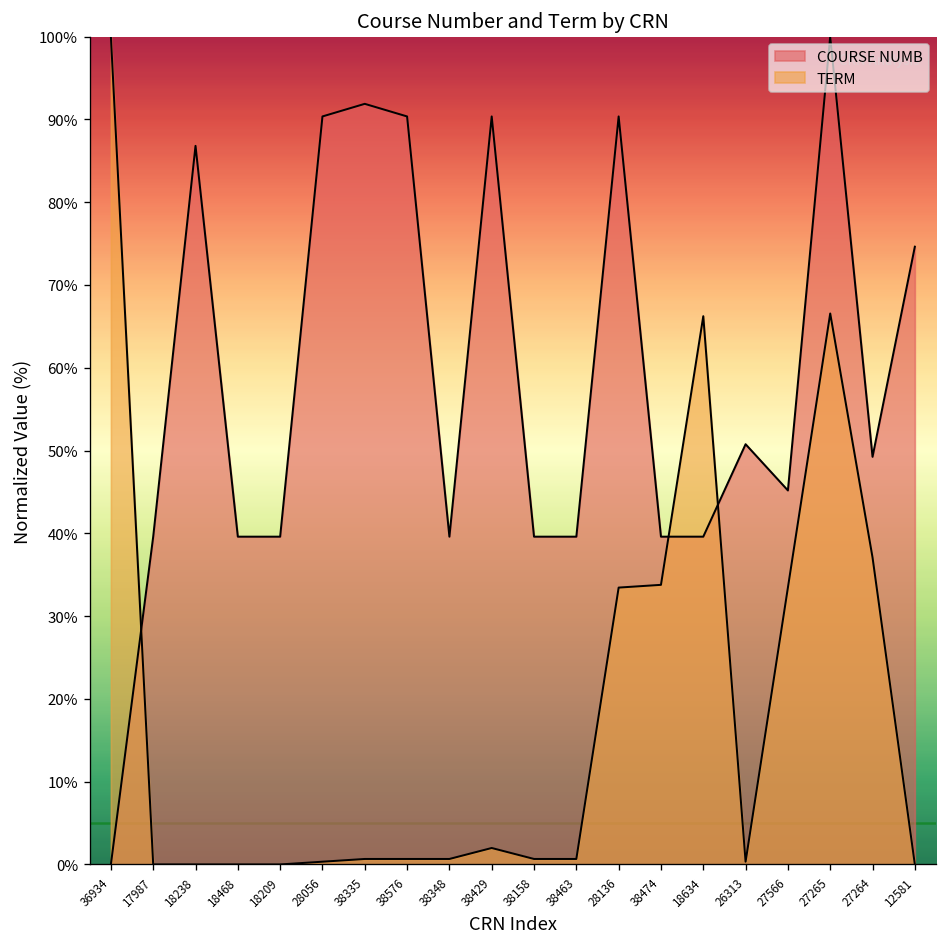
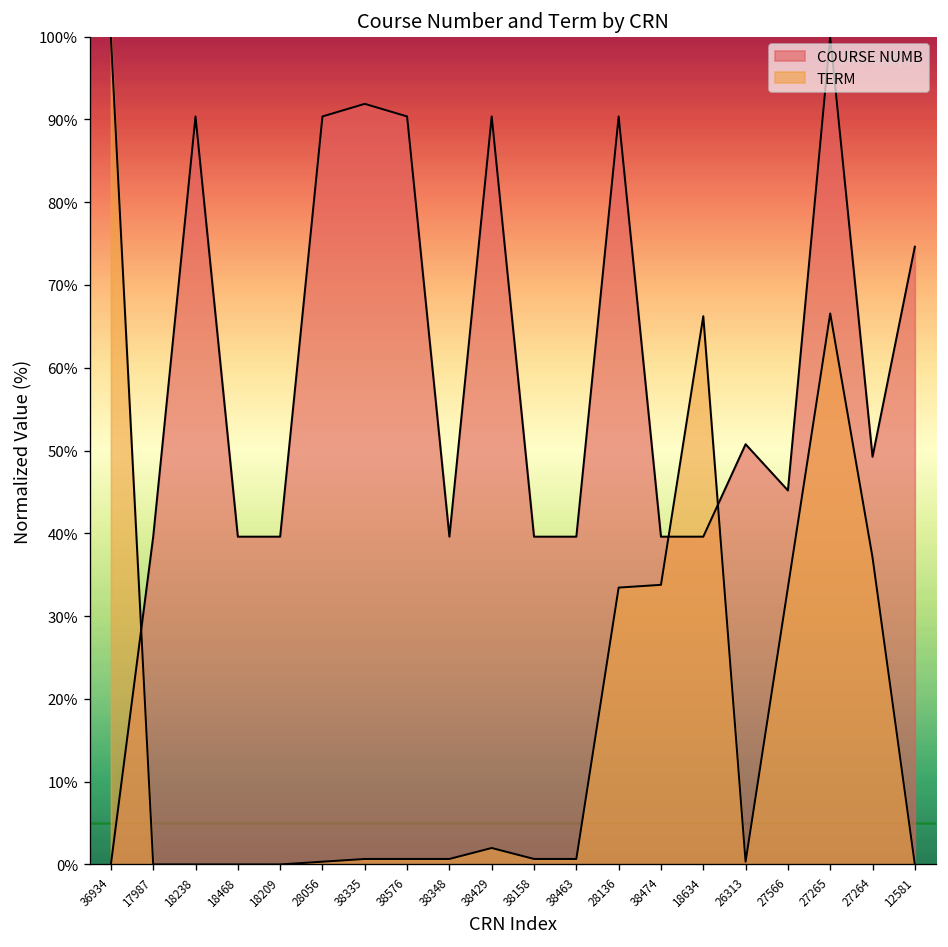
  {
    "COURSE NUMB": {
      "36934": "0%",
      "17987": "40%",
-     "18238": "87%",
+     "18238": "90%",
      "18468": "40%",
      "18209": "40%",
      "28056": "90%",
      "38335": "92%",
      "38576": "90%",
      "38348": "40%",
      "38429": "90%",
      "38158": "40%",
      "38463": "40%",
      "28136": "90%",
      "38474": "40%",
      "18634": "40%",
      "26313": "51%",
      "27566": "45%",
      "27265": "100%",
      "27264": "49%",
      "12581": "75%"
    },
    "TERM": {
      "36934": "100%",
      "17987": "0%",
      "18238": "0%",
      "18468": "0%",
      "18209": "0%",
      "28056": "0%",
      "38335": "1%",
      "38576": "1%",
      "38348": "1%",
      "38429": "2%",
      "38158": "1%",
      "38463": "1%",
      "28136": "33%",
      "38474": "34%",
      "18634": "66%",
      "26313": "0%",
      "27566": "33%",
      "27265": "67%",
      "27264": "37%",
      "12581": "0%"
    }
  }
